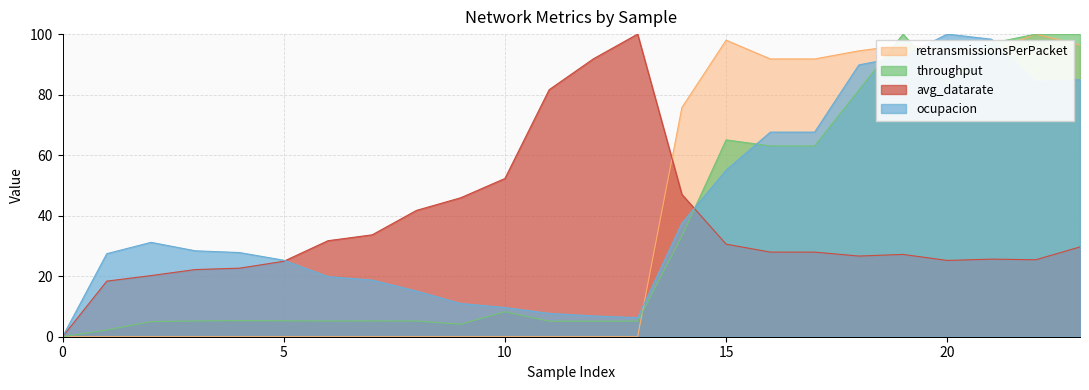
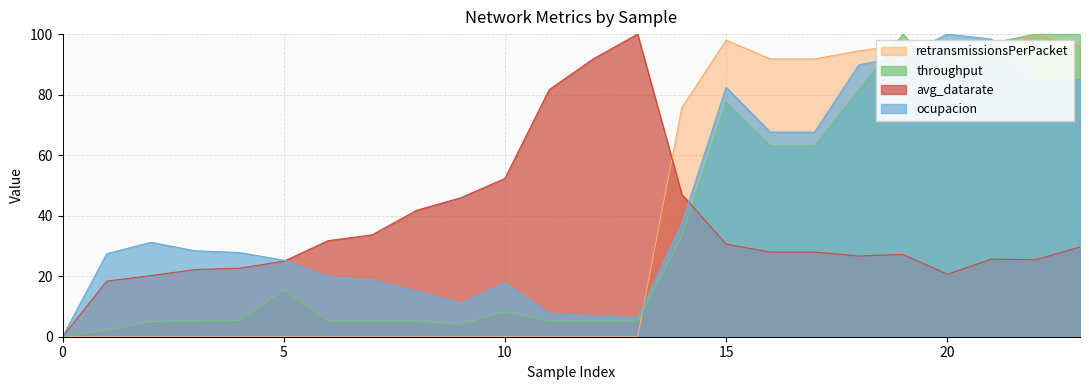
  {
    "retransmissionsPerPacket": {
      "5": 0,
      "10": 0,
      "15": 98
    },
    "throughput": {
-     "5": 5,
+     "5": 15,
      "10": 8,
-     "15": 65
+     "15": 77
    },
    "avg_datarate": {
      "10": 52,
      "15": 31,
-     "20": 25
+     "20": 21
    },
    "ocupacion": {
-     "10": 10,
-     "15": 55,
+     "10": 18,
+     "15": 82,
      "20": 100
    }
  }
